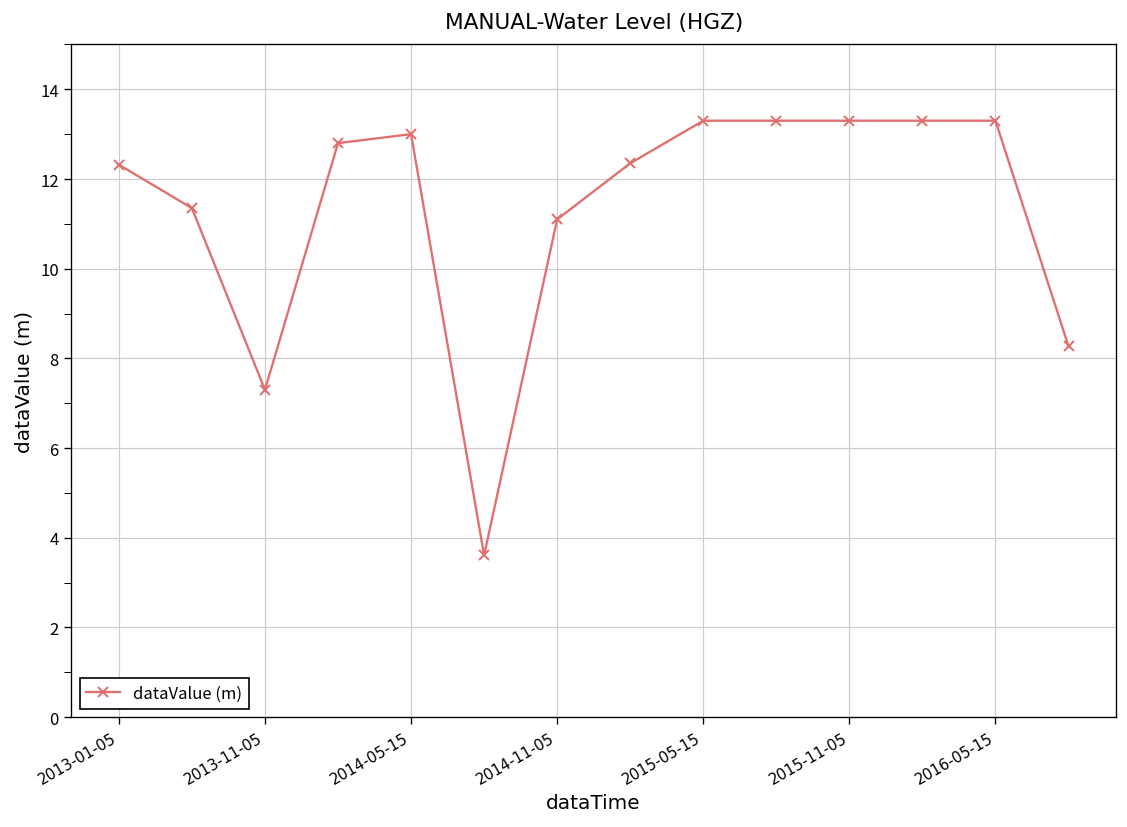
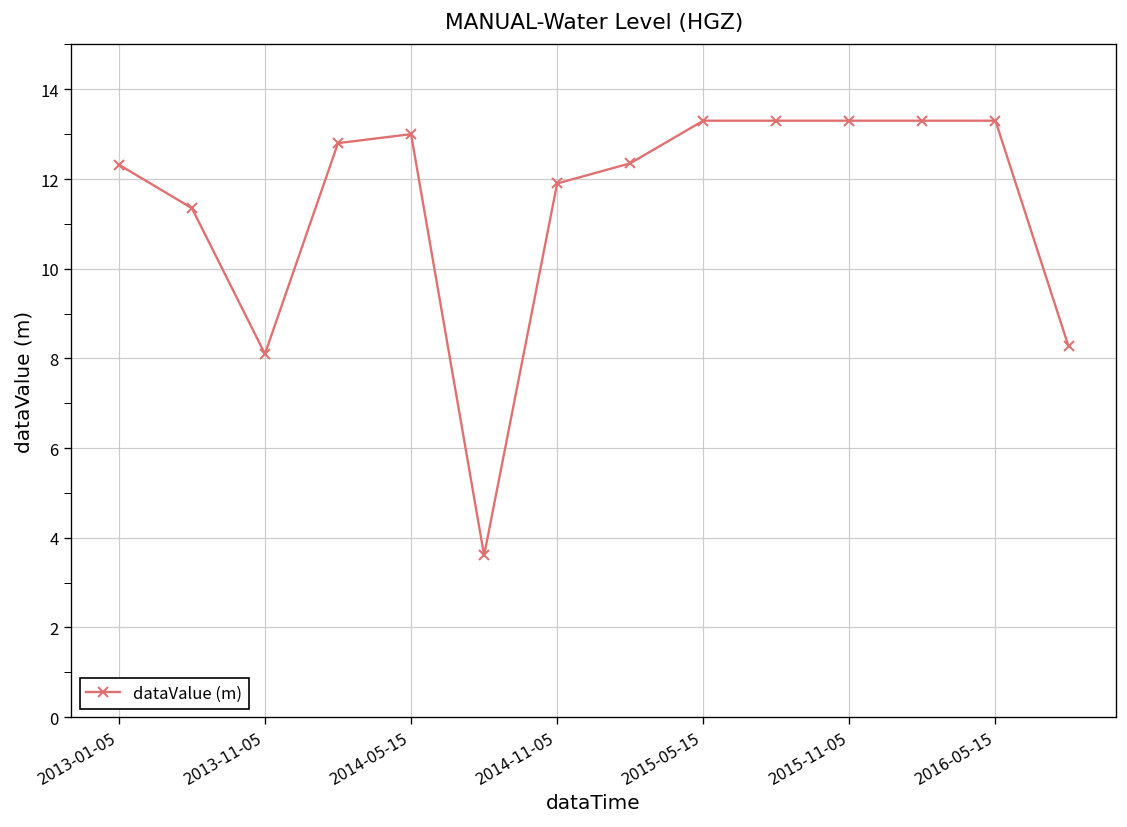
  {
    "2013-01-05": 12.3,
-   "2013-11-05": 7.3,
+   "2013-11-05": 8.1,
    "2014-05-15": 13.0,
-   "2014-11-05": 11.1,
+   "2014-11-05": 11.9,
    "2015-05-15": 13.3,
    "2015-11-05": 13.3,
    "2016-05-15": 13.3
  }
